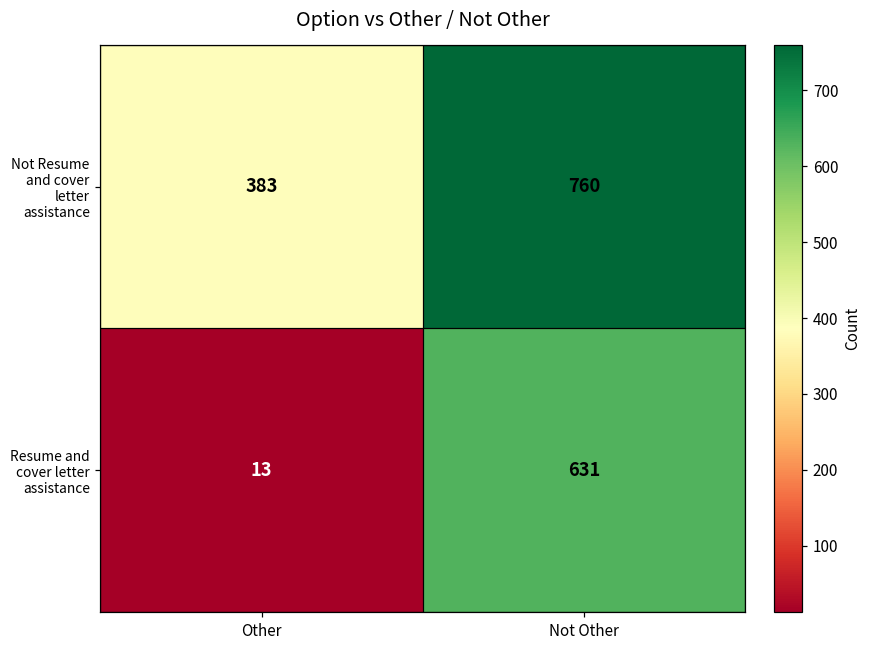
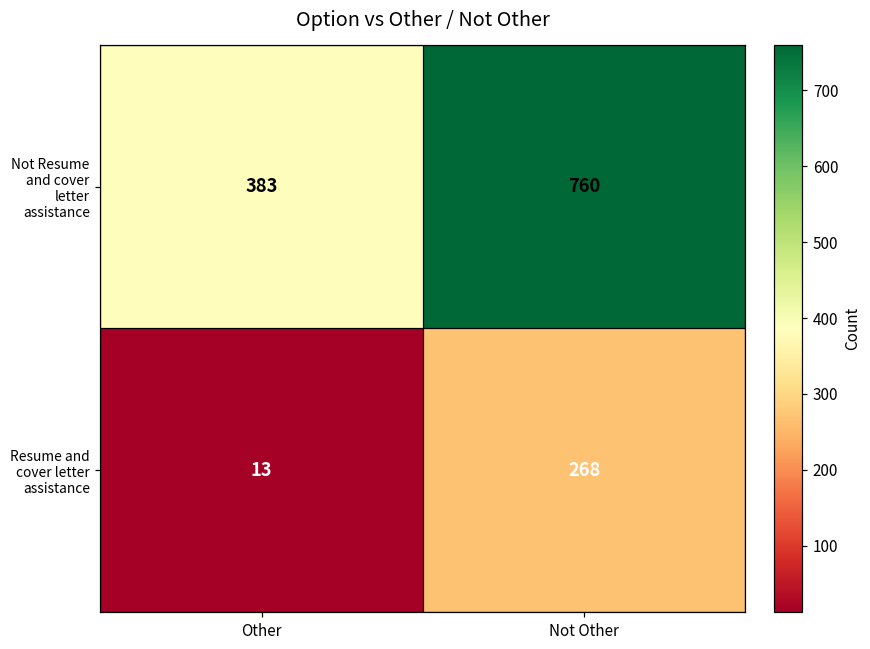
  {
    "Not Resume and cover letter assistance": {
      "Other": 383,
      "Not Other": 760
    },
    "Resume and cover letter assistance": {
      "Other": 13,
-     "Not Other": 631
+     "Not Other": 268
    }
  }
